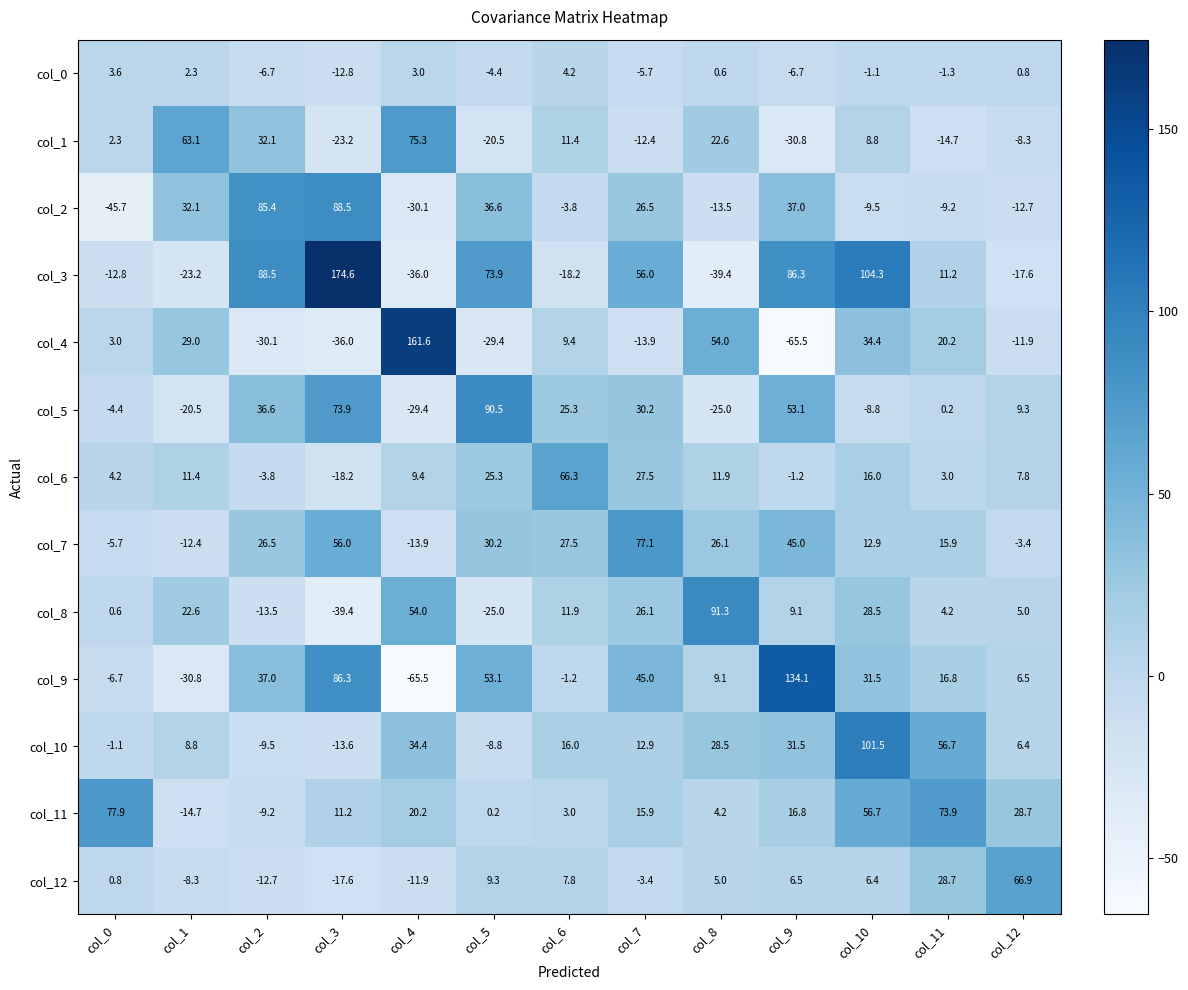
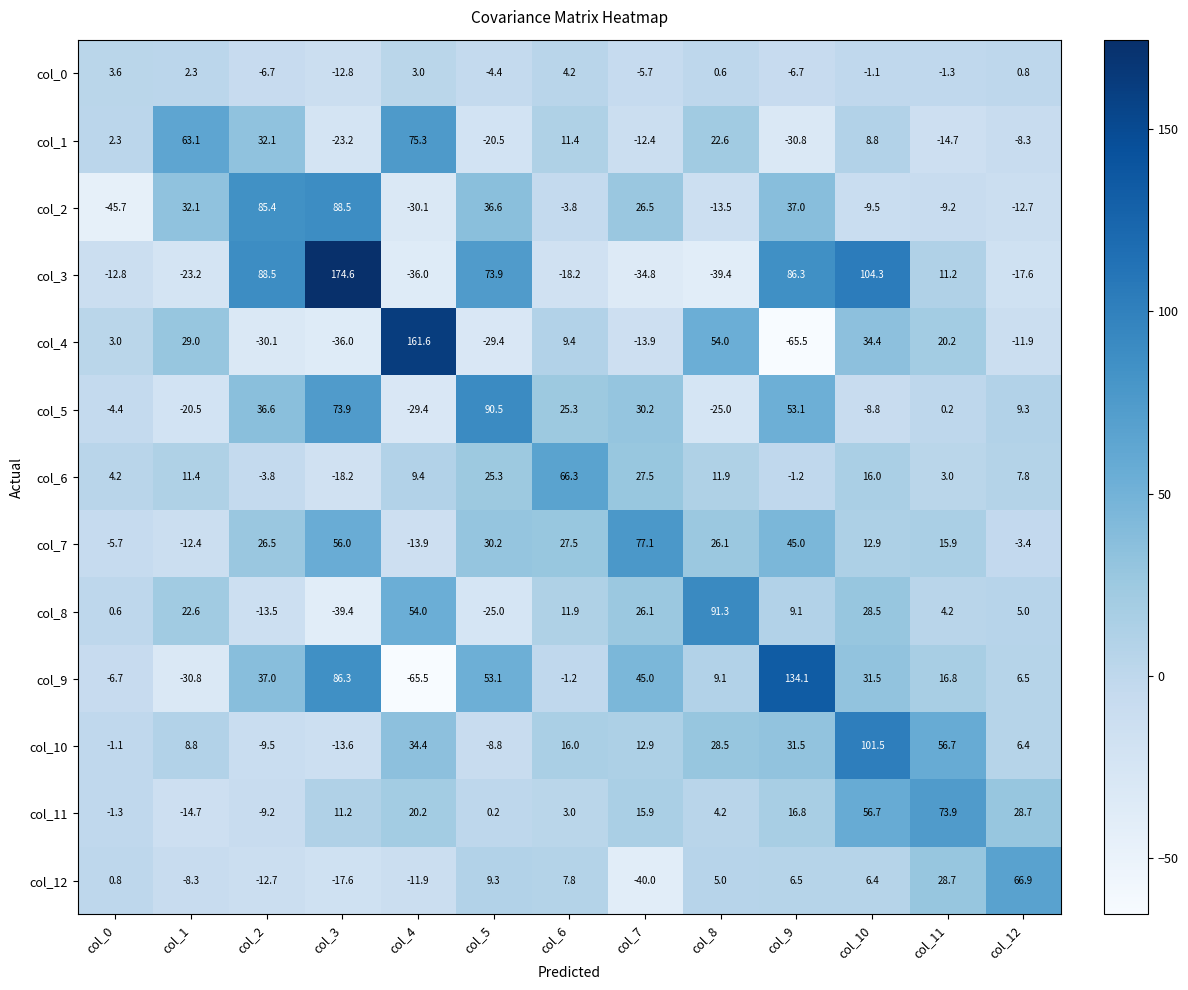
  {
    "col_0": {
      "col_0": 3.6,
      "col_1": 2.3,
      "col_2": -6.7,
      "col_3": -12.8,
      "col_4": 3.0,
      "col_5": -4.4,
      "col_6": 4.2,
      "col_7": -5.7,
      "col_8": 0.6,
      "col_9": -6.7,
      "col_10": -1.1,
      "col_11": -1.3,
      "col_12": 0.8
    },
    "col_1": {
      "col_0": 2.3,
      "col_1": 63.1,
      "col_2": 32.1,
      "col_3": -23.2,
      "col_4": 75.3,
      "col_5": -20.5,
      "col_6": 11.4,
      "col_7": -12.4,
      "col_8": 22.6,
      "col_9": -30.8,
      "col_10": 8.8,
      "col_11": -14.7,
      "col_12": -8.3
    },
    "col_2": {
      "col_0": -45.7,
      "col_1": 32.1,
      "col_2": 85.4,
      "col_3": 88.5,
      "col_4": -30.1,
      "col_5": 36.6,
      "col_6": -3.8,
      "col_7": 26.5,
      "col_8": -13.5,
      "col_9": 37.0,
      "col_10": -9.5,
      "col_11": -9.2,
      "col_12": -12.7
    },
    "col_3": {
      "col_0": -12.8,
      "col_1": -23.2,
      "col_2": 88.5,
      "col_3": 174.6,
      "col_4": -36.0,
      "col_5": 73.9,
      "col_6": -18.2,
-     "col_7": 56.0,
+     "col_7": -34.8,
      "col_8": -39.4,
      "col_9": 86.3,
      "col_10": 104.3,
      "col_11": 11.2,
      "col_12": -17.6
    },
    "col_4": {
      "col_0": 3.0,
      "col_1": 29.0,
      "col_2": -30.1,
      "col_3": -36.0,
      "col_4": 161.6,
      "col_5": -29.4,
      "col_6": 9.4,
      "col_7": -13.9,
      "col_8": 54.0,
      "col_9": -65.5,
      "col_10": 34.4,
      "col_11": 20.2,
      "col_12": -11.9
    },
    "col_5": {
      "col_0": -4.4,
      "col_1": -20.5,
      "col_2": 36.6,
      "col_3": 73.9,
      "col_4": -29.4,
      "col_5": 90.5,
      "col_6": 25.3,
      "col_7": 30.2,
      "col_8": -25.0,
      "col_9": 53.1,
      "col_10": -8.8,
      "col_11": 0.2,
      "col_12": 9.3
    },
    "col_6": {
      "col_0": 4.2,
      "col_1": 11.4,
      "col_2": -3.8,
      "col_3": -18.2,
      "col_4": 9.4,
      "col_5": 25.3,
      "col_6": 66.3,
      "col_7": 27.5,
      "col_8": 11.9,
      "col_9": -1.2,
      "col_10": 16.0,
      "col_11": 3.0,
      "col_12": 7.8
    },
    "col_7": {
      "col_0": -5.7,
      "col_1": -12.4,
      "col_2": 26.5,
      "col_3": 56.0,
      "col_4": -13.9,
      "col_5": 30.2,
      "col_6": 27.5,
      "col_7": 77.1,
      "col_8": 26.1,
      "col_9": 45.0,
      "col_10": 12.9,
      "col_11": 15.9,
      "col_12": -3.4
    },
    "col_8": {
      "col_0": 0.6,
      "col_1": 22.6,
      "col_2": -13.5,
      "col_3": -39.4,
      "col_4": 54.0,
      "col_5": -25.0,
      "col_6": 11.9,
      "col_7": 26.1,
      "col_8": 91.3,
      "col_9": 9.1,
      "col_10": 28.5,
      "col_11": 4.2,
      "col_12": 5.0
    },
    "col_9": {
      "col_0": -6.7,
      "col_1": -30.8,
      "col_2": 37.0,
      "col_3": 86.3,
      "col_4": -65.5,
      "col_5": 53.1,
      "col_6": -1.2,
      "col_7": 45.0,
      "col_8": 9.1,
      "col_9": 134.1,
      "col_10": 31.5,
      "col_11": 16.8,
      "col_12": 6.5
    },
    "col_10": {
      "col_0": -1.1,
      "col_1": 8.8,
      "col_2": -9.5,
      "col_3": -13.6,
      "col_4": 34.4,
      "col_5": -8.8,
      "col_6": 16.0,
      "col_7": 12.9,
      "col_8": 28.5,
      "col_9": 31.5,
      "col_10": 101.5,
      "col_11": 56.7,
      "col_12": 6.4
    },
    "col_11": {
-     "col_0": 77.9,
+     "col_0": -1.3,
      "col_1": -14.7,
      "col_2": -9.2,
      "col_3": 11.2,
      "col_4": 20.2,
      "col_5": 0.2,
      "col_6": 3.0,
      "col_7": 15.9,
      "col_8": 4.2,
      "col_9": 16.8,
      "col_10": 56.7,
      "col_11": 73.9,
      "col_12": 28.7
    },
    "col_12": {
      "col_0": 0.8,
      "col_1": -8.3,
      "col_2": -12.7,
      "col_3": -17.6,
      "col_4": -11.9,
      "col_5": 9.3,
      "col_6": 7.8,
-     "col_7": -3.4,
+     "col_7": -40.0,
      "col_8": 5.0,
      "col_9": 6.5,
      "col_10": 6.4,
      "col_11": 28.7,
      "col_12": 66.9
    }
  }
